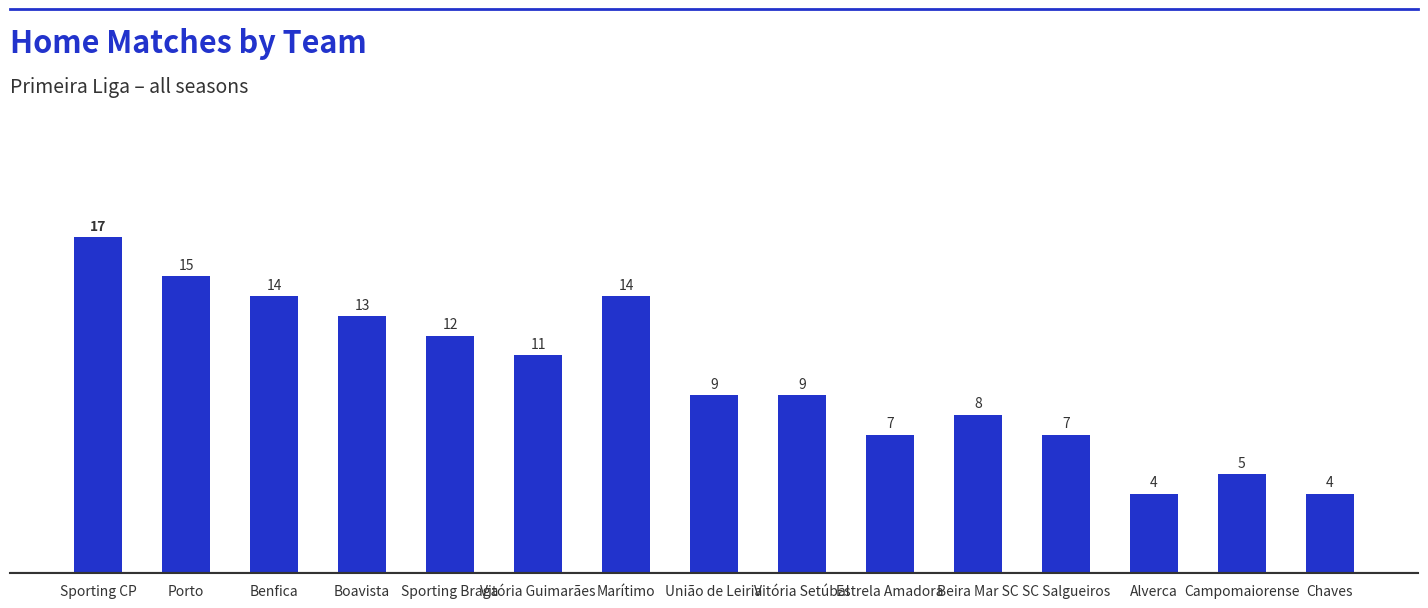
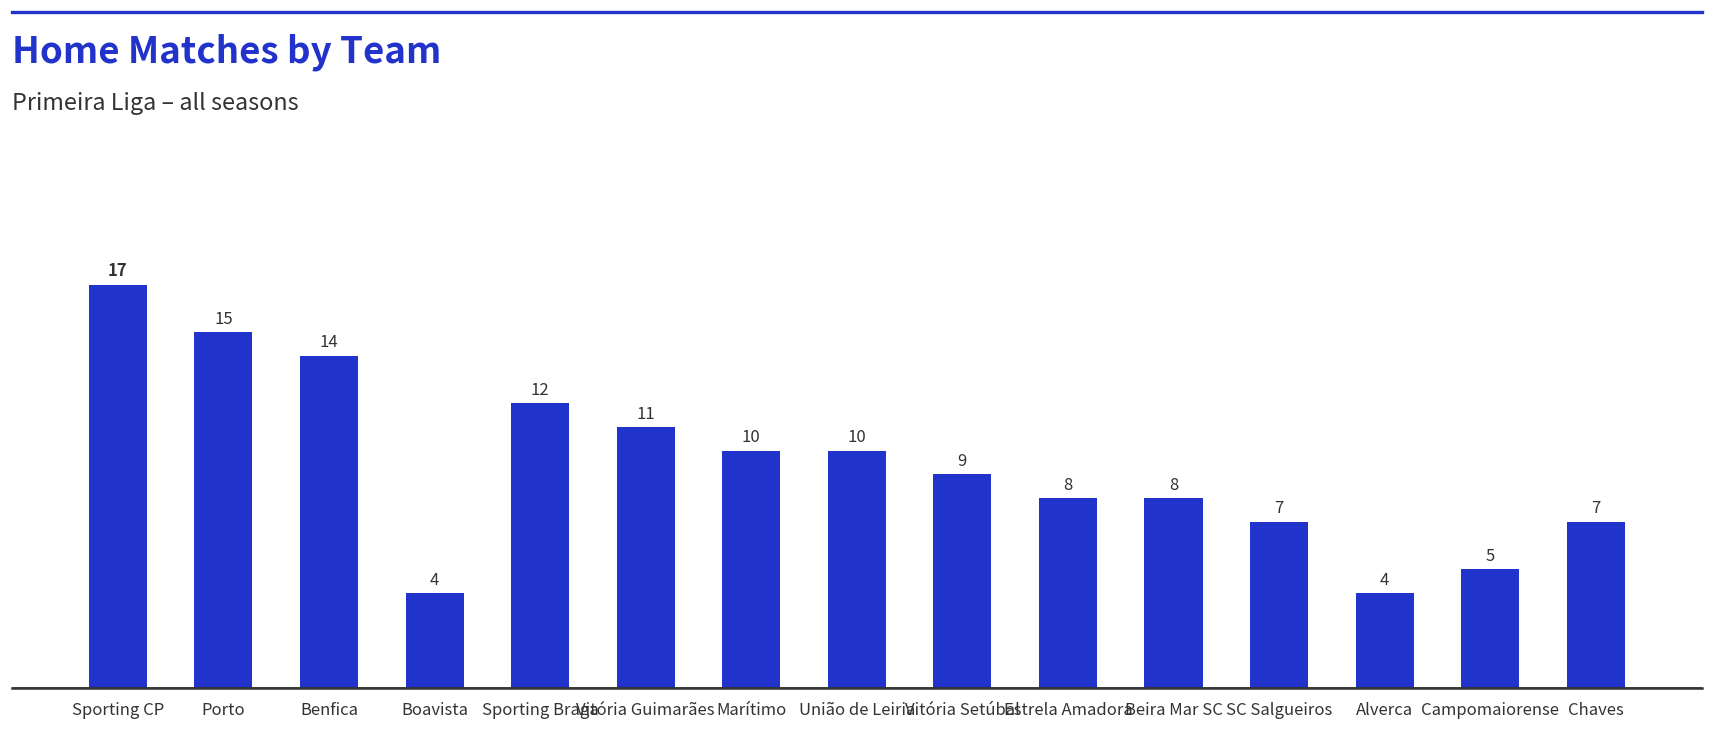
  {
    "Sporting CP": 17,
    "Porto": 15,
    "Benfica": 14,
-   "Boavista": 13,
-   "Marítimo": 14,
-   "União de Leiria": 9,
+   "Boavista": 4,
+   "Marítimo": 10,
+   "União de Leiria": 10,
    "Vitória Setúbal": 9,
-   "Estrela Amadora": 7,
+   "Estrela Amadora": 8,
    "Beira Mar SC": 8,
    "SC Salgueiros": 7,
    "Alverca": 4,
    "Campomaiorense": 5,
-   "Chaves": 4
+   "Chaves": 7
  }
